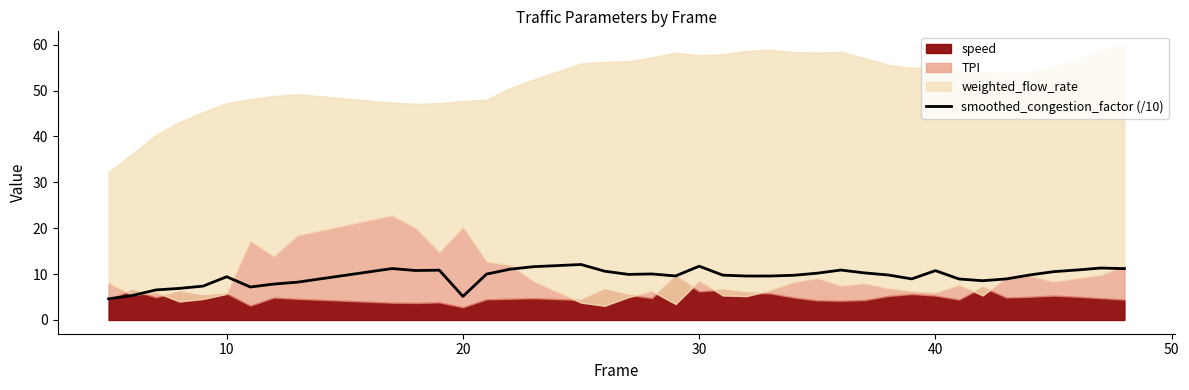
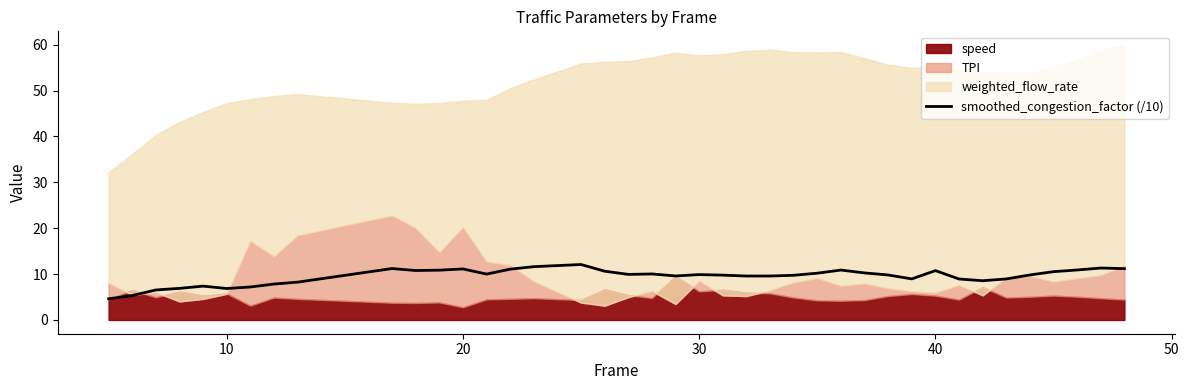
  {
    "smoothed_congestion_factor (/10)": {
-     "10": 9,
-     "20": 5,
-     "30": 12,
+     "10": 7,
+     "20": 11,
+     "30": 10,
      "40": 11
    },
    "speed": {
      "20": 3,
      "30": 6,
      "40": 5
    }
  }
